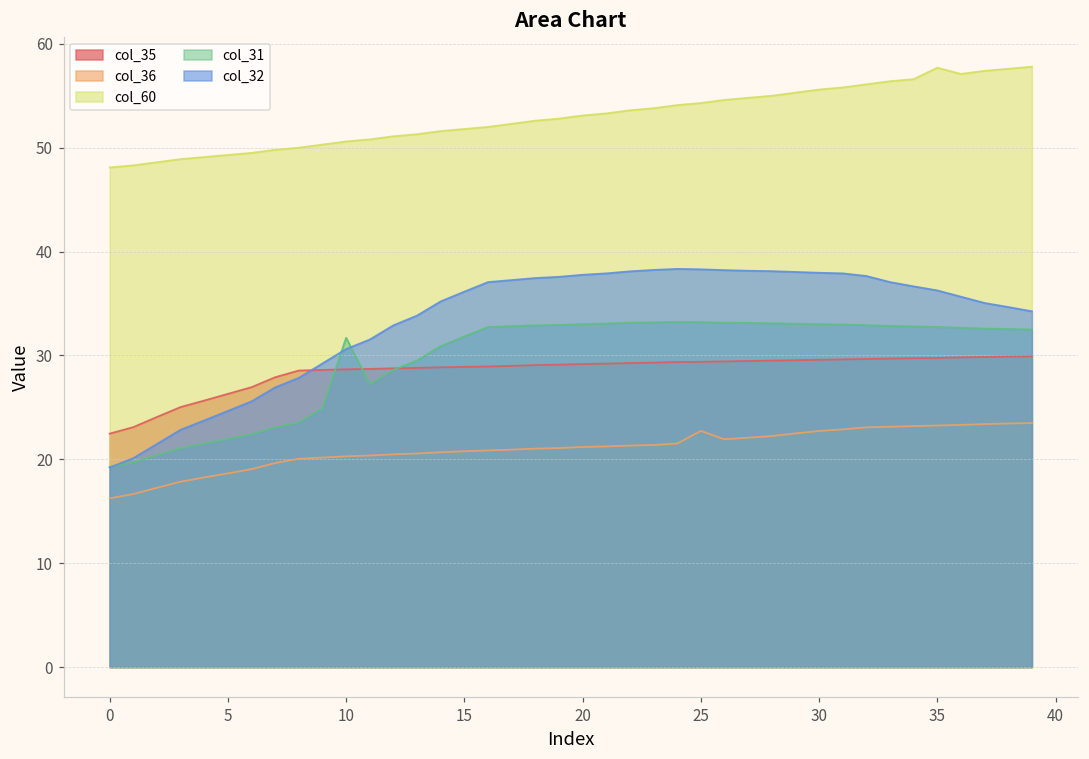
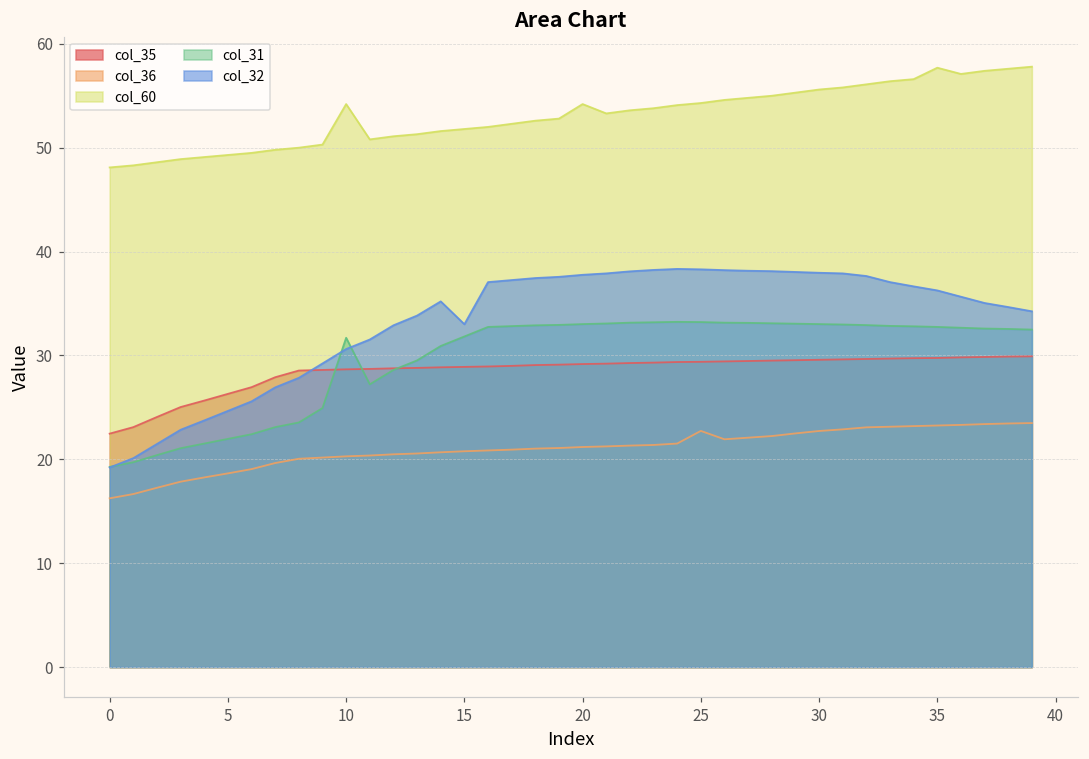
  {
    "col_35": {
      "0": 22,
      "5": 26,
      "10": 29,
      "15": 29,
      "20": 29,
      "25": 29,
      "30": 30,
      "35": 30
    },
    "col_36": {
      "0": 16,
      "5": 19,
      "10": 20,
      "15": 21,
      "20": 21,
      "25": 23,
      "30": 23,
      "35": 23
    },
    "col_60": {
      "0": 48,
      "5": 49,
-     "10": 51,
+     "10": 54,
      "15": 52,
-     "20": 53,
+     "20": 54,
      "25": 54,
      "30": 56,
      "35": 58
    },
    "col_31": {
      "5": 22,
      "10": 32,
      "15": 32,
      "20": 33,
      "25": 33,
      "30": 33,
      "35": 33
    },
    "col_32": {
      "5": 25,
      "10": 31,
-     "15": 36,
+     "15": 33,
      "20": 38,
      "25": 38,
      "30": 38,
      "35": 36
    }
  }
